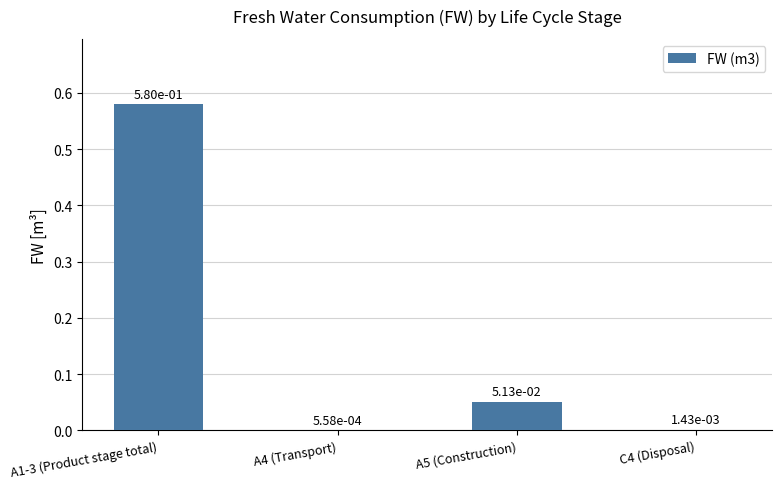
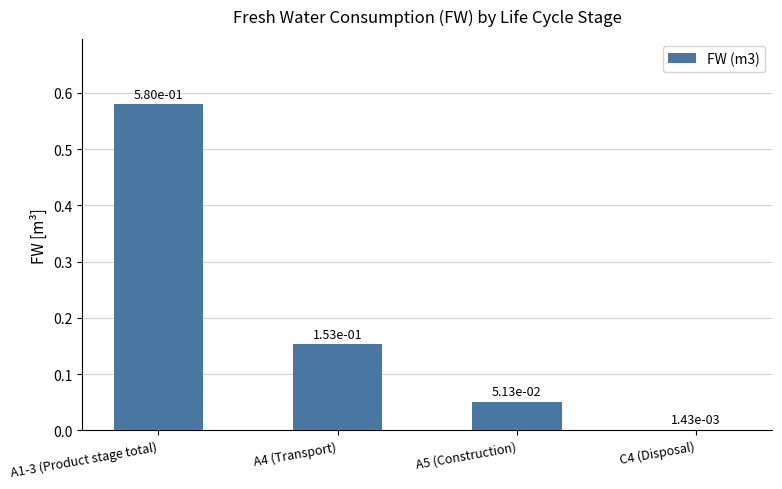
  {
    "A1-3 (Product stage total)": "5.80e-01",
-   "A4 (Transport)": "5.58e-04",
+   "A4 (Transport)": "1.53e-01",
    "A5 (Construction)": "5.13e-02",
    "C4 (Disposal)": "1.43e-03"
  }
